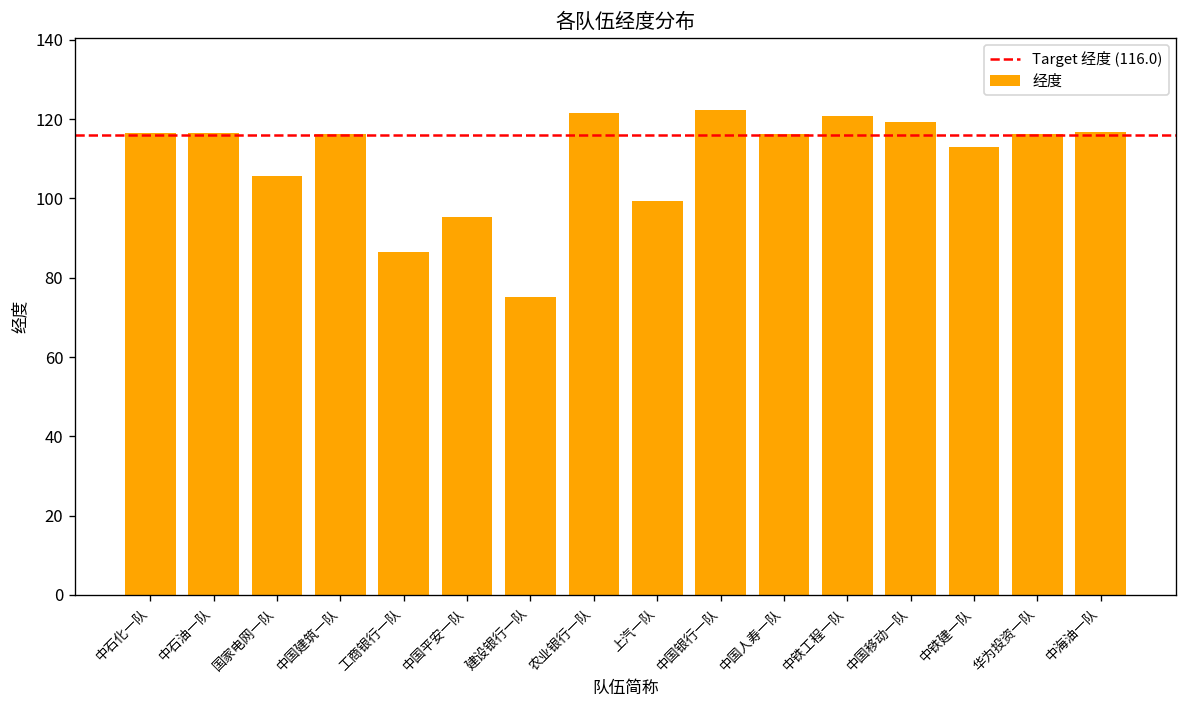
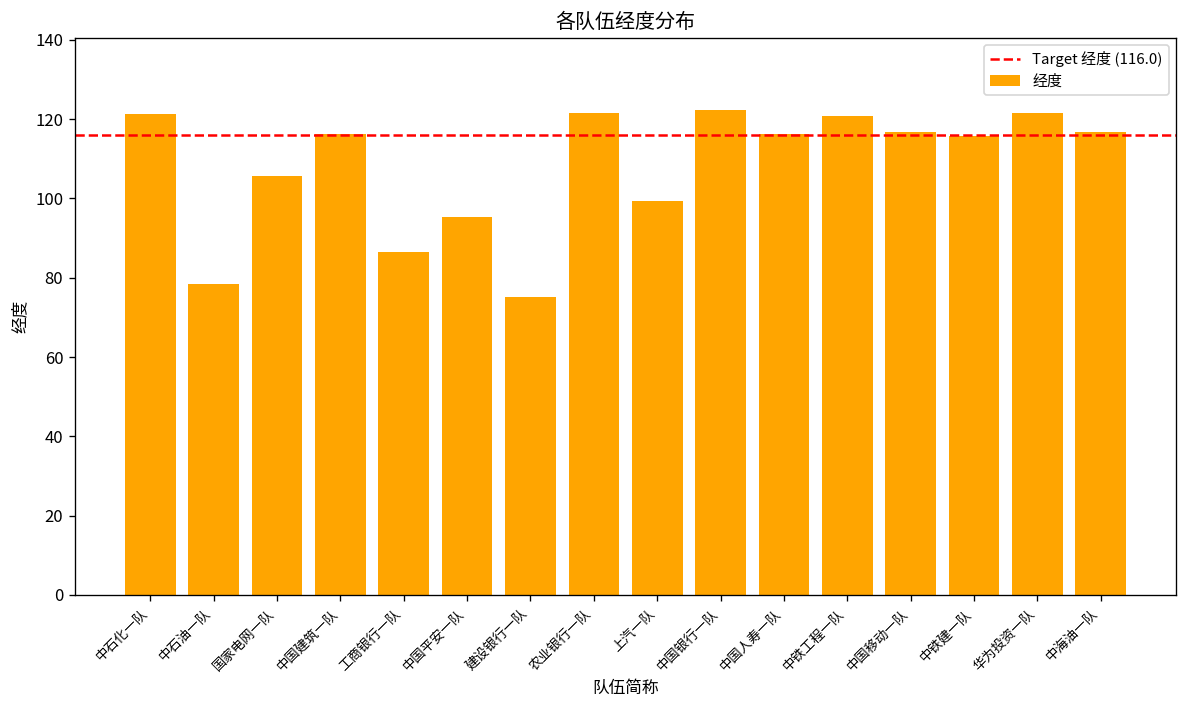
  {
-   "中石化一队": 116,
-   "中石油一队": 116,
+   "中石化一队": 121,
+   "中石油一队": 78,
    "国家电网一队": 106,
    "中国建筑一队": 116,
    "工商银行一队": 86,
    "中国平安一队": 95,
    "建设银行一队": 75,
    "农业银行一队": 122,
    "上汽一队": 99,
    "中国银行一队": 122,
    "中国人寿一队": 116,
    "中铁工程一队": 121,
-   "中国移动一队": 119,
-   "中铁建一队": 113,
-   "华为投资一队": 116,
+   "中国移动一队": 117,
+   "中铁建一队": 116,
+   "华为投资一队": 122,
    "中海油一队": 117
  }
